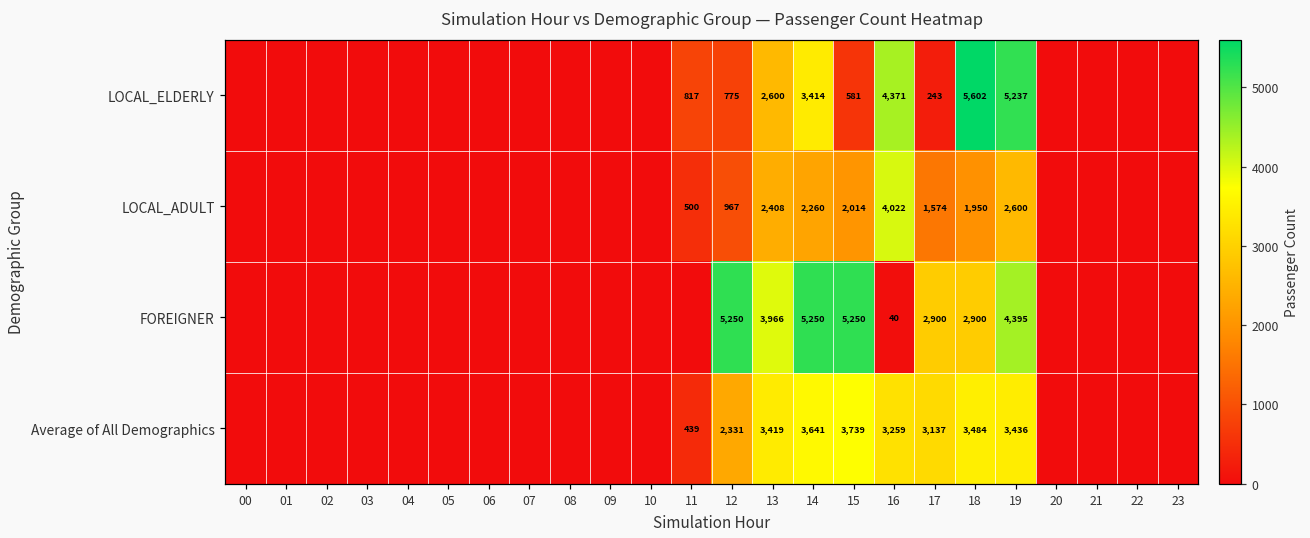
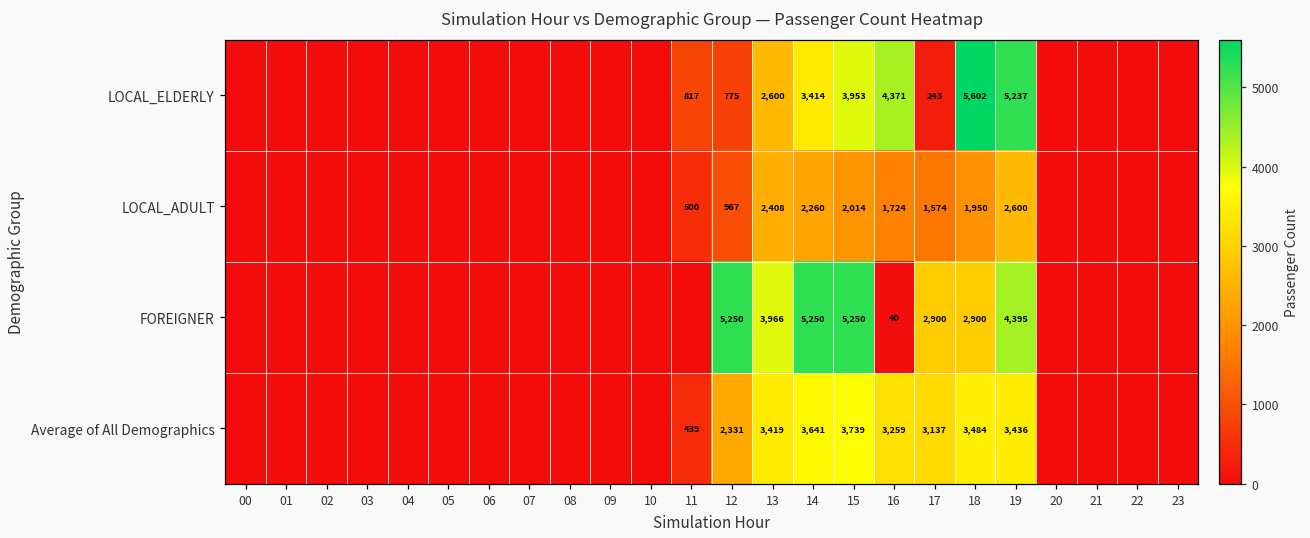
  {
    "LOCAL_ELDERLY": {
      "11": "817",
      "12": "775",
      "13": "2,600",
      "14": "3,414",
-     "15": "581",
+     "15": "3,953",
      "16": "4,371",
      "17": "243",
      "18": "5,602",
      "19": "5,237"
    },
    "LOCAL_ADULT": {
      "11": "500",
      "12": "967",
      "13": "2,408",
      "14": "2,260",
      "15": "2,014",
-     "16": "4,022",
+     "16": "1,724",
      "17": "1,574",
      "18": "1,950",
      "19": "2,600"
    },
    "FOREIGNER": {
      "12": "5,250",
      "13": "3,966",
      "14": "5,250",
      "15": "5,250",
      "16": "40",
      "17": "2,900",
      "18": "2,900",
      "19": "4,395"
    },
    "Average of All Demographics": {
      "11": "439",
      "12": "2,331",
      "13": "3,419",
      "14": "3,641",
      "15": "3,739",
      "16": "3,259",
      "17": "3,137",
      "18": "3,484",
      "19": "3,436"
    }
  }
